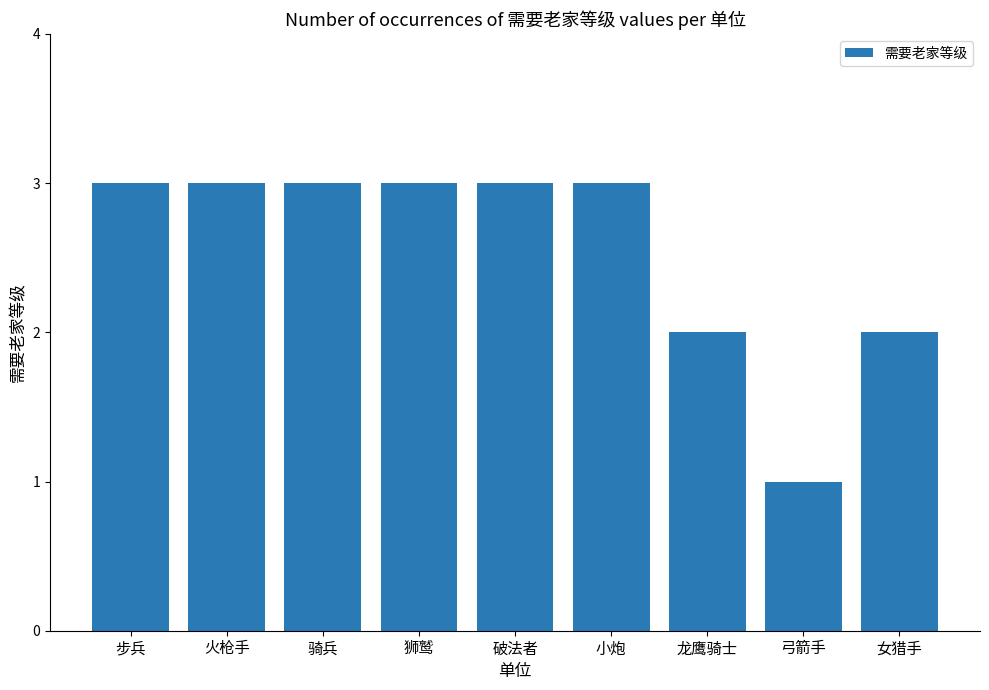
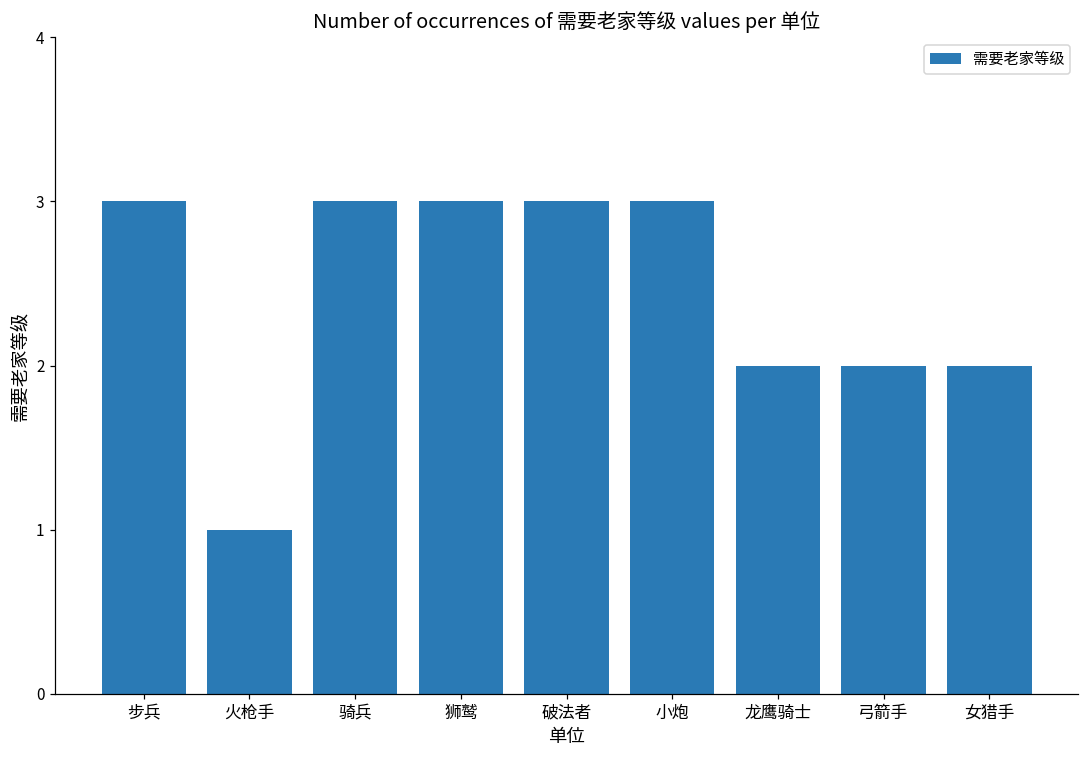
  {
    "步兵": 3,
-   "火枪手": 3,
+   "火枪手": 1,
    "骑兵": 3,
    "狮鹫": 3,
    "破法者": 3,
    "小炮": 3,
    "龙鹰骑士": 2,
-   "弓箭手": 1,
+   "弓箭手": 2,
    "女猎手": 2
  }
